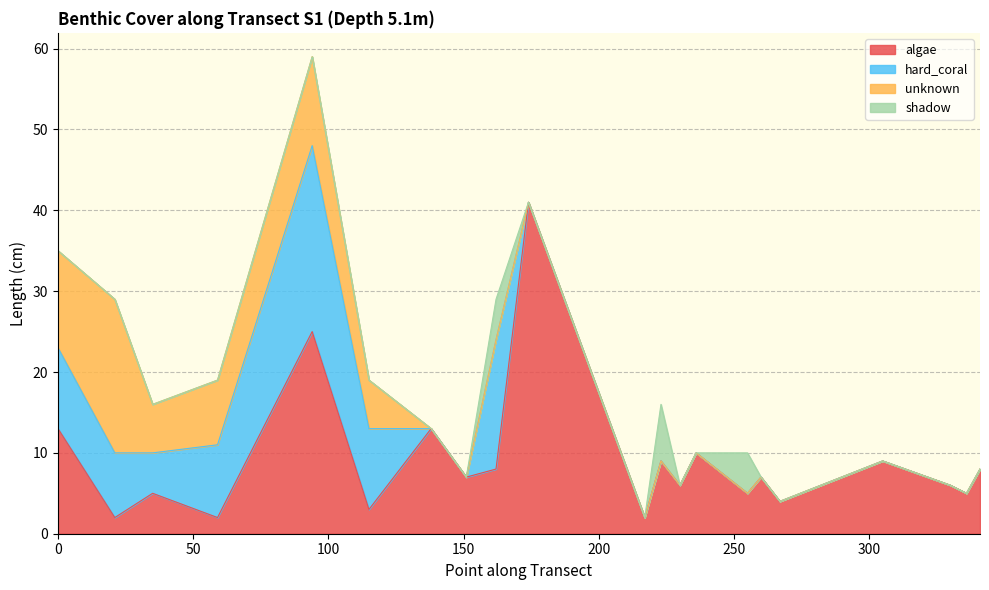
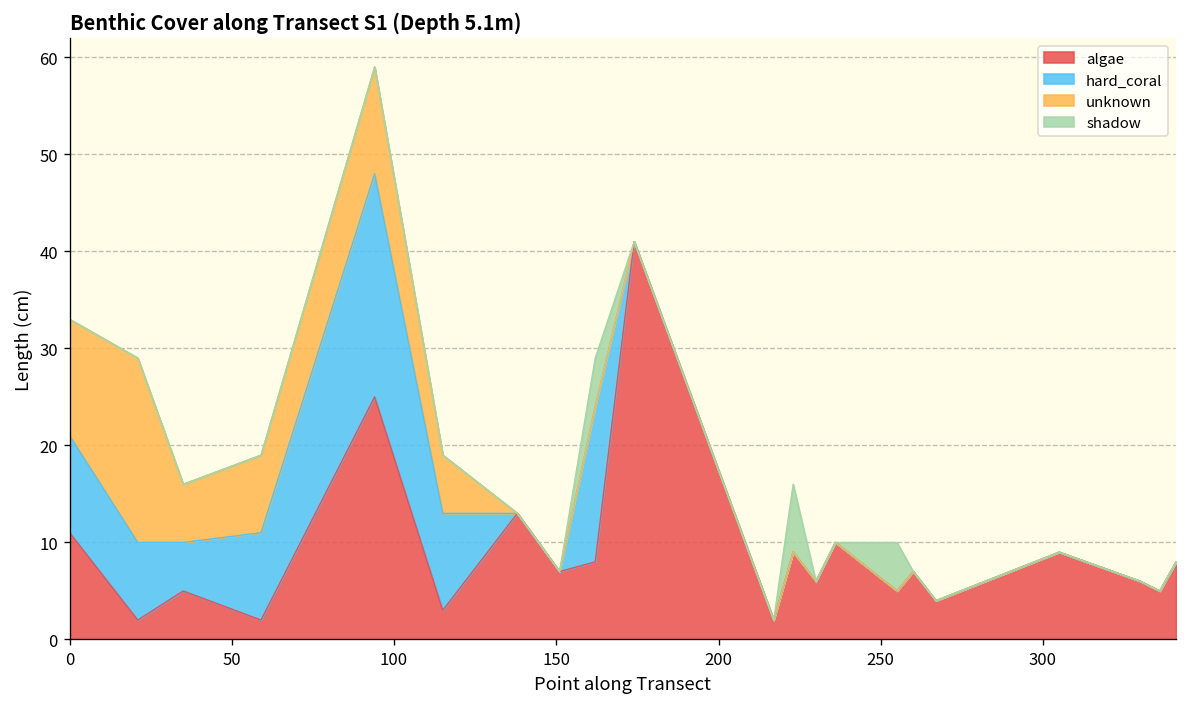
  {
    "algae": {
-     "0": 13
+     "0": 11
    },
    "hard_coral": {
      "0": 10
    }
  }
